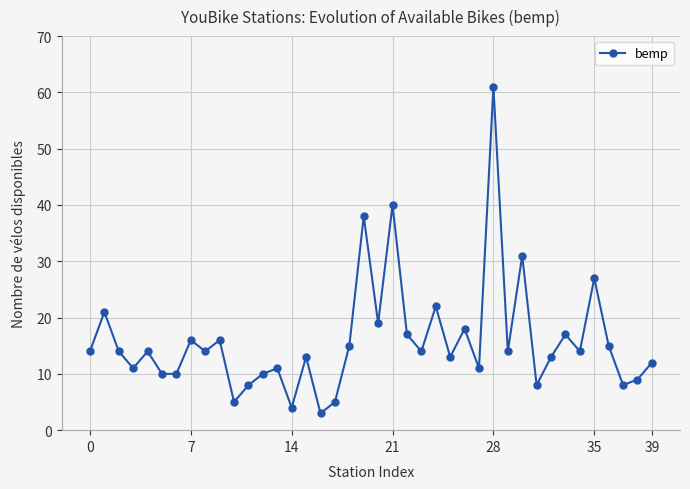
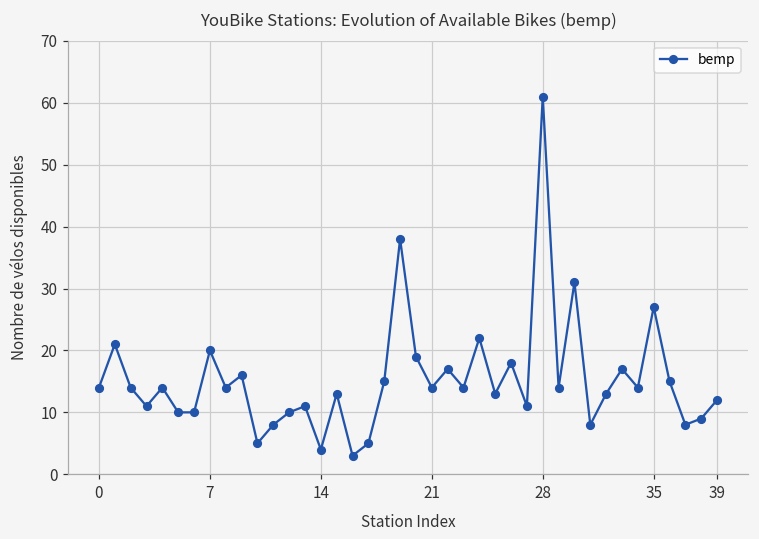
  {
    "0": 14,
-   "7": 16,
+   "7": 20,
    "14": 4,
-   "21": 40,
+   "21": 14,
    "28": 61,
    "35": 27,
    "39": 12
  }
